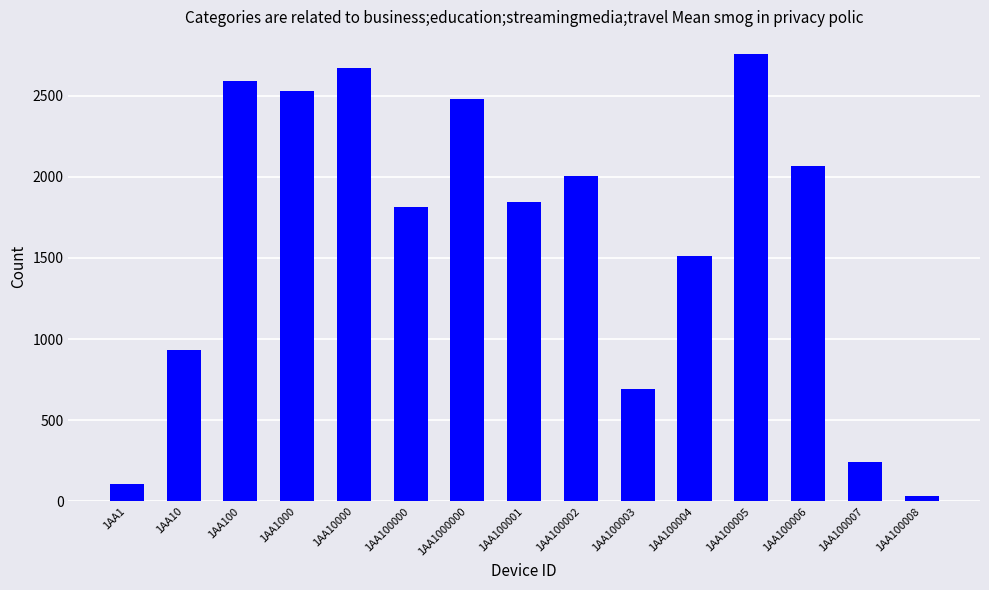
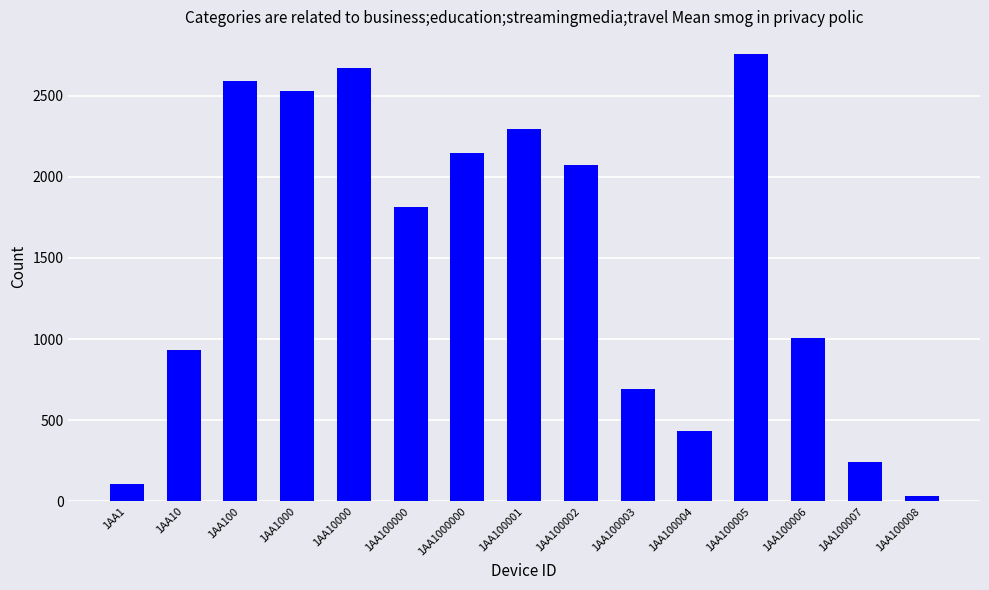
  {
    "1AA1": 110,
    "1AA10": 940,
    "1AA100": 2590,
    "1AA1000": 2530,
    "1AA10000": 2670,
    "1AA100000": 1820,
-   "1AA1000000": 2480,
-   "1AA100001": 1850,
-   "1AA100002": 2010,
+   "1AA1000000": 2150,
+   "1AA100001": 2300,
+   "1AA100002": 2070,
    "1AA100003": 690,
-   "1AA100004": 1510,
+   "1AA100004": 440,
    "1AA100005": 2760,
-   "1AA100006": 2070,
+   "1AA100006": 1010,
    "1AA100007": 240,
    "1AA100008": 40
  }
